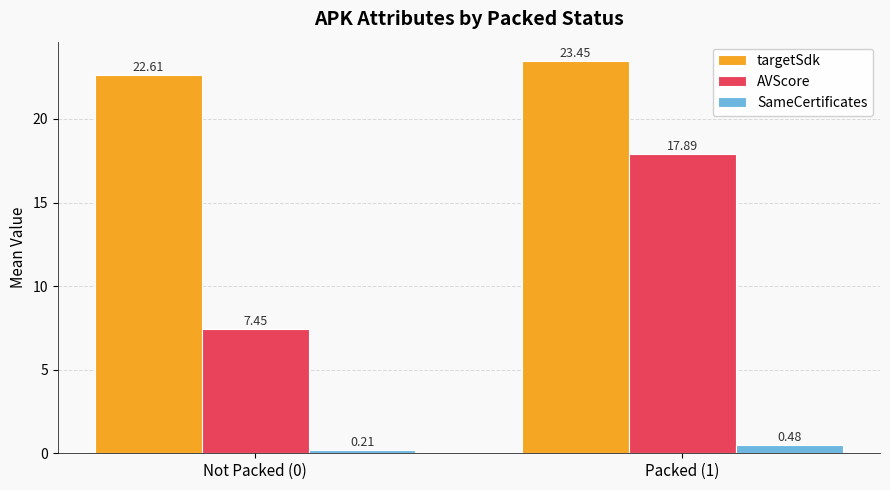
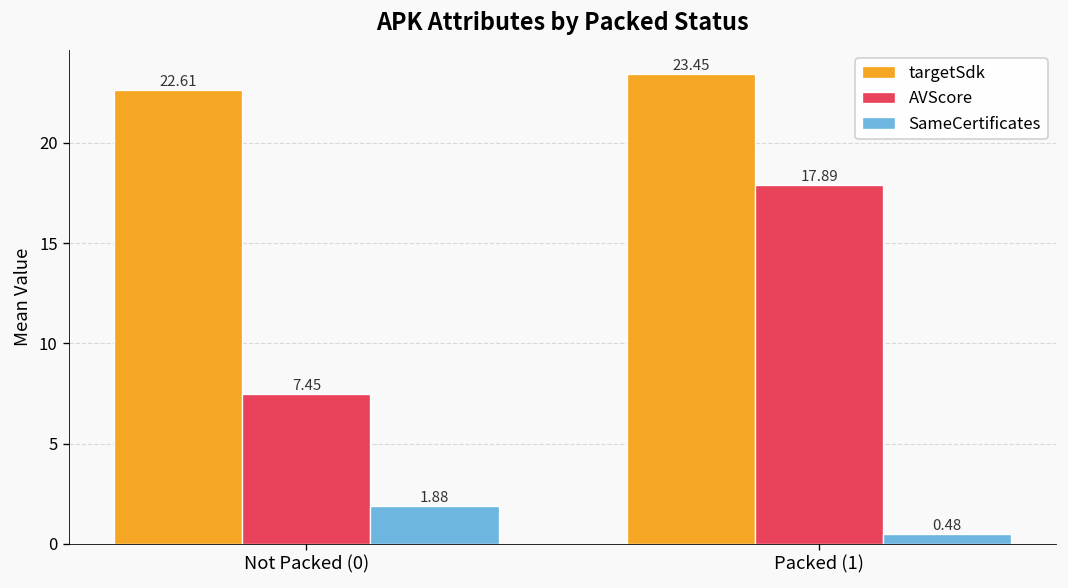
  {
    "targetSdk": {
      "Not Packed (0)": 22.61,
      "Packed (1)": 23.45
    },
    "AVScore": {
      "Not Packed (0)": 7.45,
      "Packed (1)": 17.89
    },
    "SameCertificates": {
-     "Not Packed (0)": 0.21,
+     "Not Packed (0)": 1.88,
      "Packed (1)": 0.48
    }
  }
